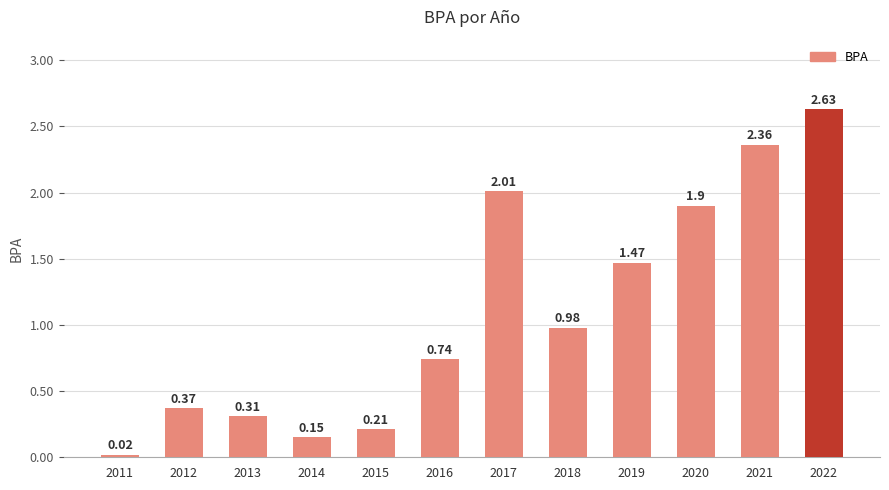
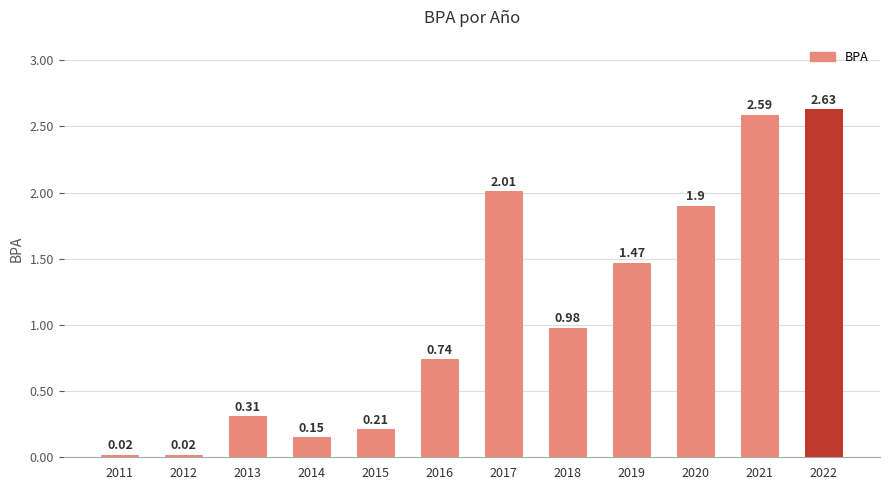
  {
    "2011": 0.02,
-   "2012": 0.37,
+   "2012": 0.02,
    "2013": 0.31,
    "2014": 0.15,
    "2015": 0.21,
    "2016": 0.74,
    "2017": 2.01,
    "2018": 0.98,
    "2019": 1.47,
    "2020": 1.9,
-   "2021": 2.36,
+   "2021": 2.59,
    "2022": 2.63
  }
